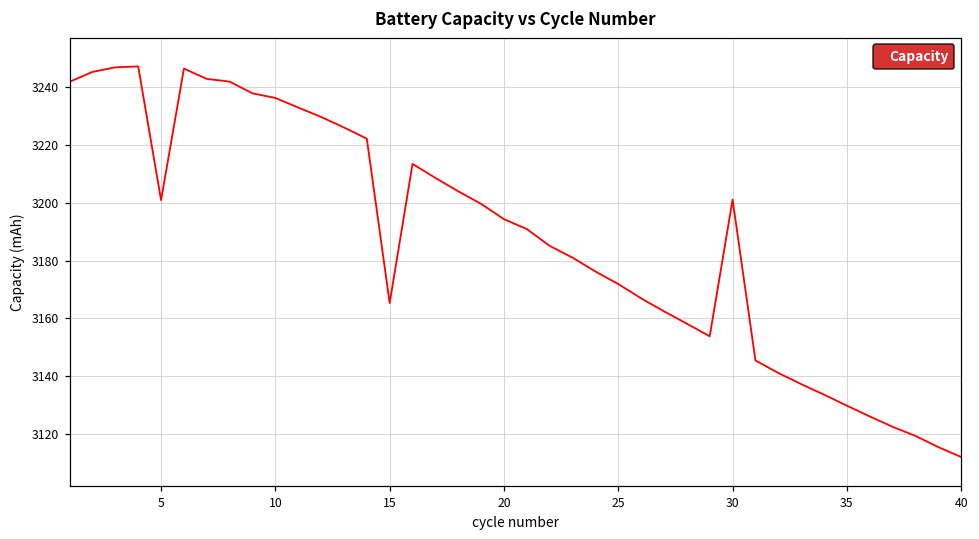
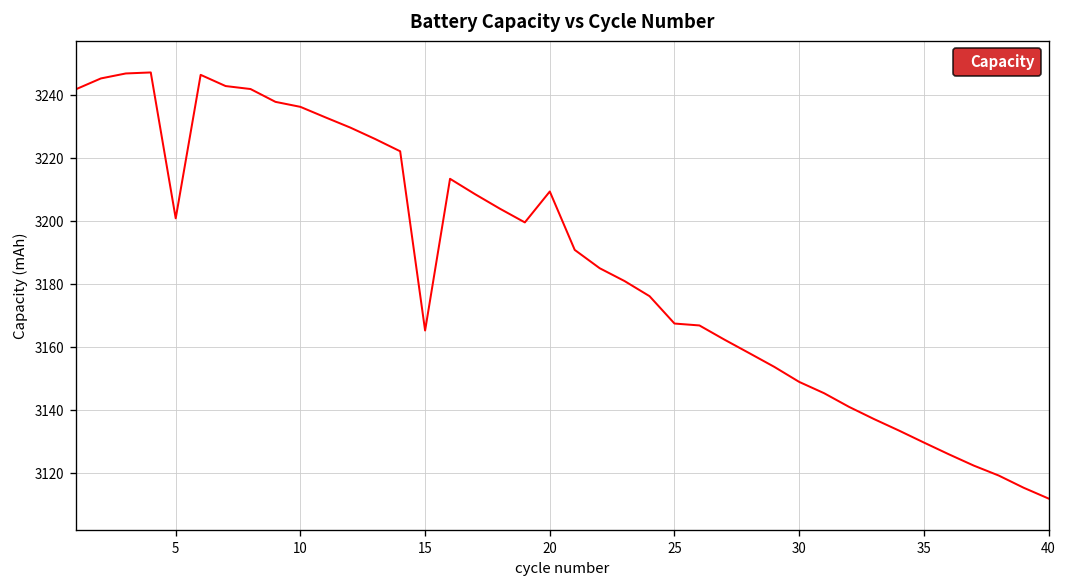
  {
    "5": 3201,
    "10": 3236,
    "15": 3165,
-   "20": 3194,
-   "25": 3172,
-   "30": 3201,
+   "20": 3209,
+   "25": 3168,
+   "30": 3149,
    "35": 3130,
    "40": 3112
  }
